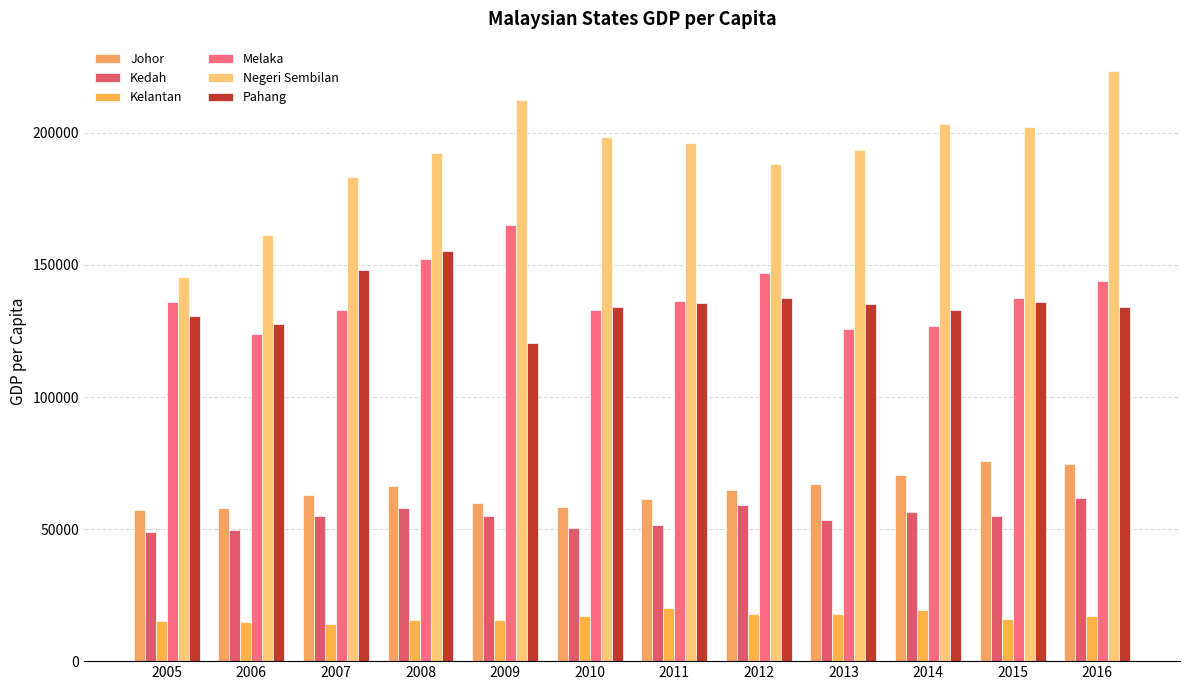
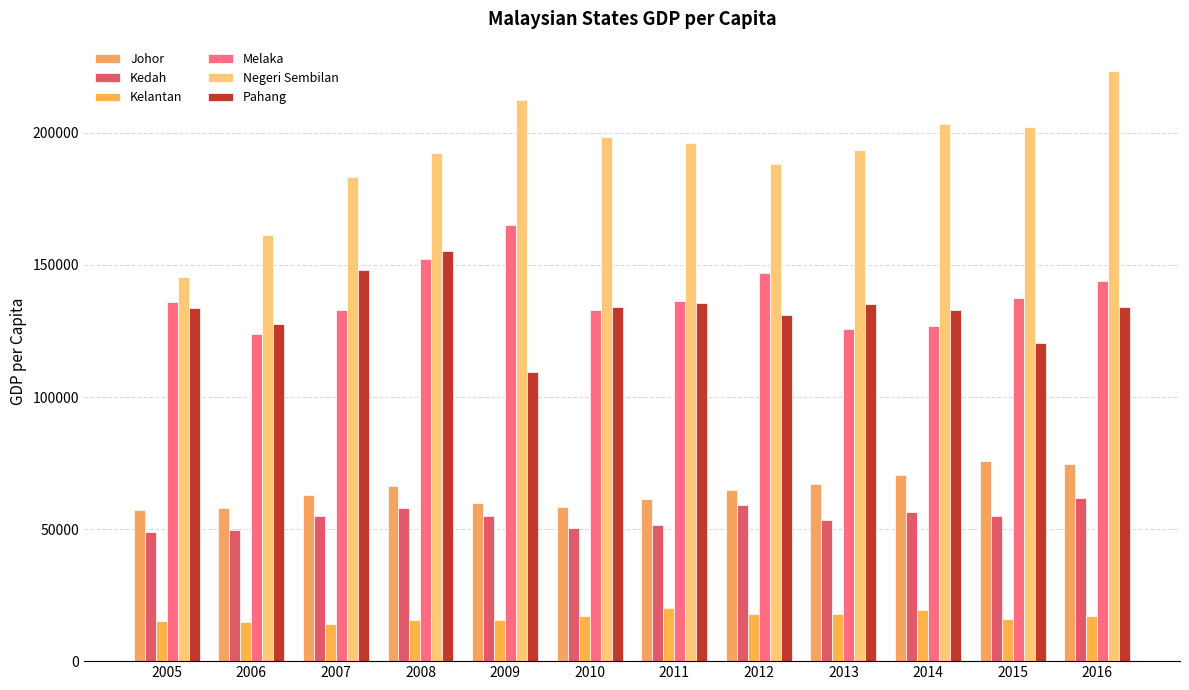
  {
    "Pahang": {
-     "2005": 131000,
+     "2005": 134000,
      "2006": 128000,
      "2007": 148000,
      "2008": 155000,
-     "2009": 120000,
+     "2009": 110000,
      "2010": 134000,
      "2011": 136000,
-     "2012": 138000,
+     "2012": 131000,
      "2013": 135000,
      "2014": 133000,
-     "2015": 136000,
+     "2015": 121000,
      "2016": 134000
    }
  }
